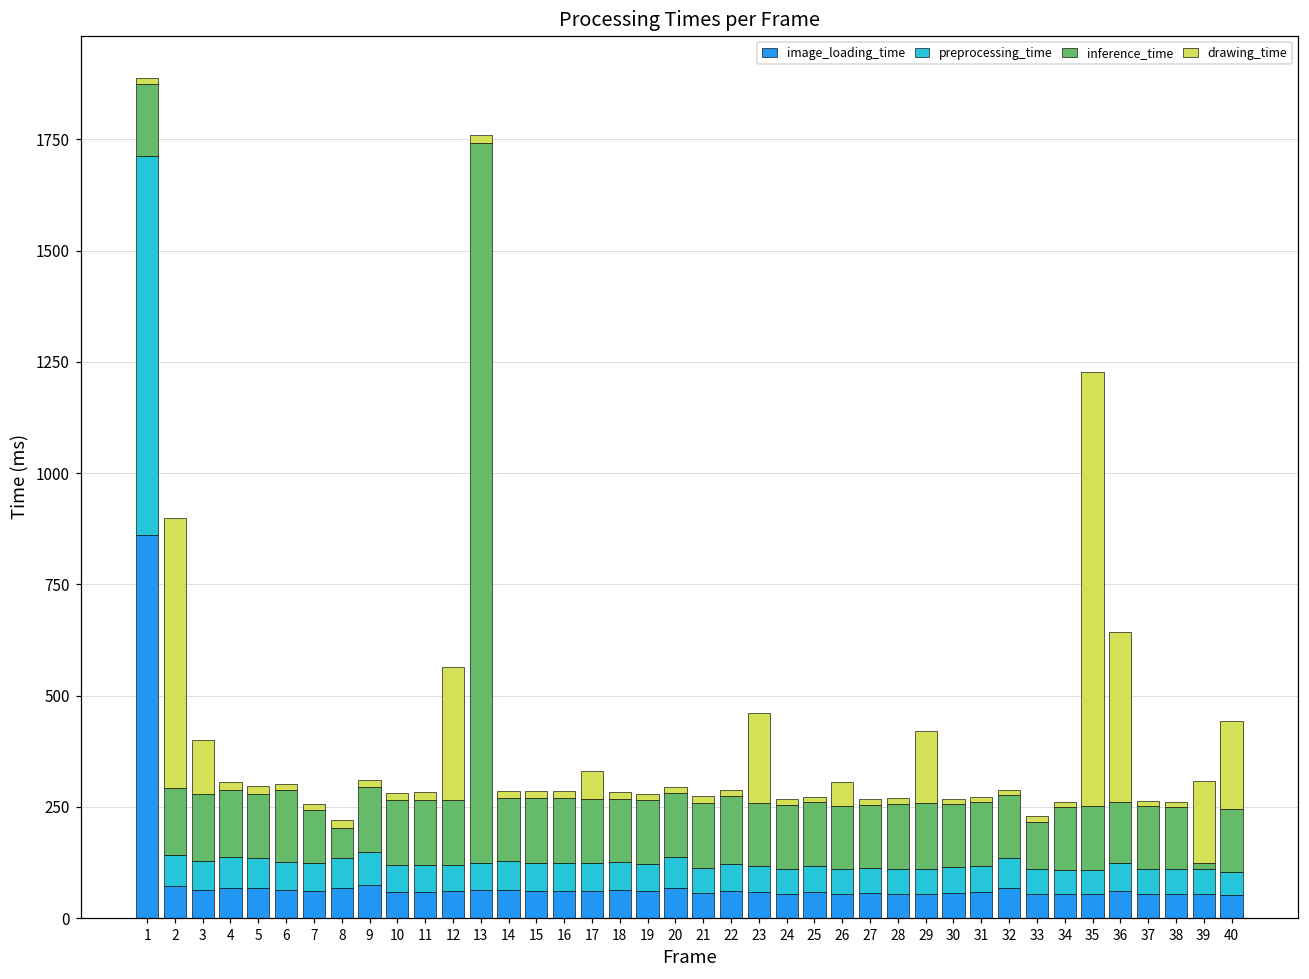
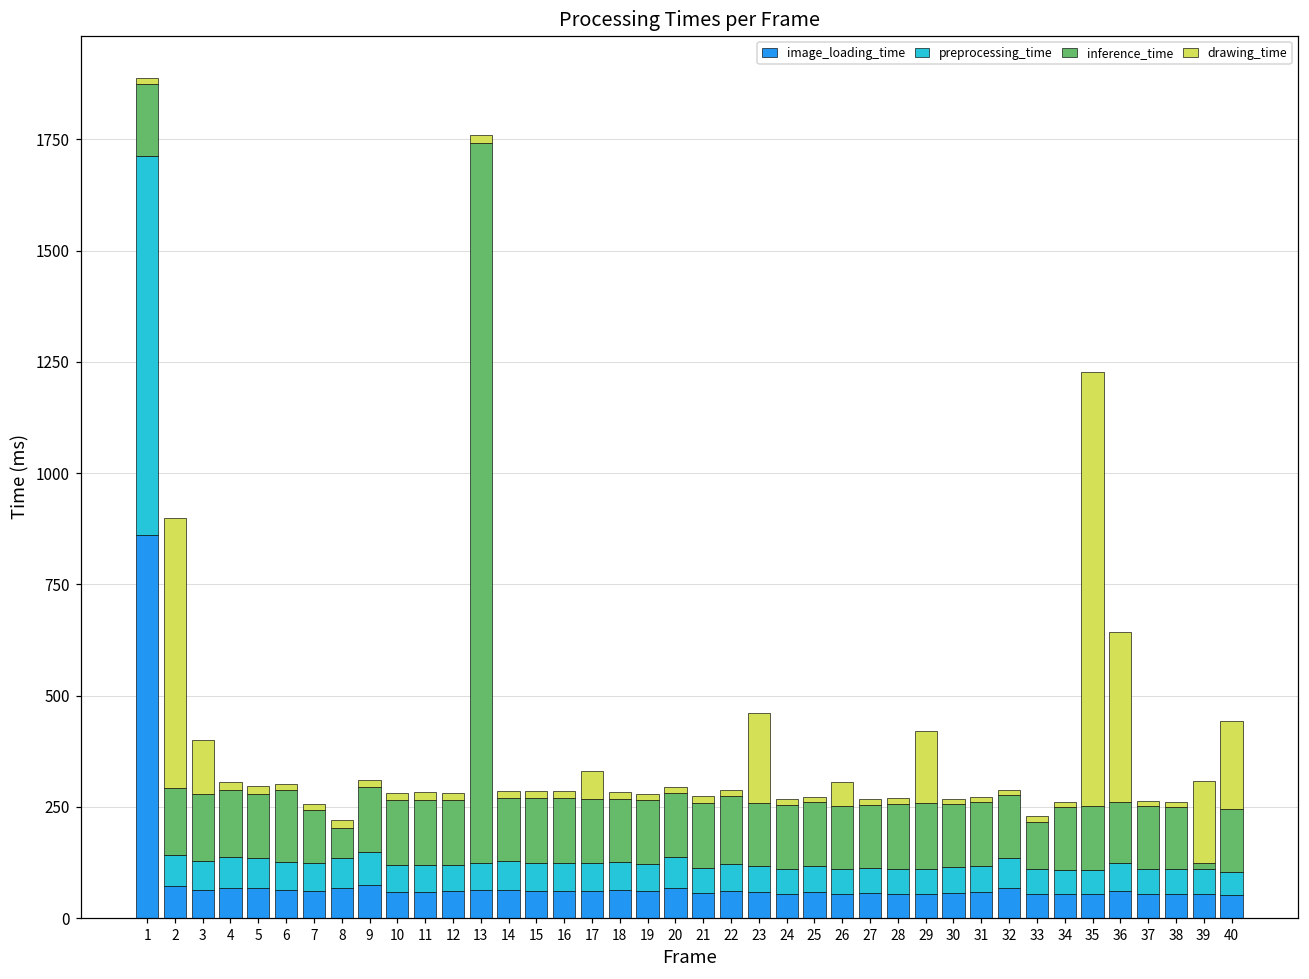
  {
    "inference_time": {
      "1": 160,
      "2": 150,
      "3": 150,
      "4": 150,
      "5": 140,
      "6": 160,
      "7": 120,
      "8": 70,
      "9": 150,
      "10": 150,
      "11": 150,
      "12": 140,
      "13": 1620,
      "14": 140,
      "15": 140,
      "16": 150,
      "17": 140,
      "18": 140,
      "19": 140,
      "20": 140,
      "21": 150,
      "22": 150,
      "23": 140,
      "24": 140,
      "25": 140,
      "26": 140,
      "27": 140,
      "28": 150,
      "29": 150,
      "30": 140,
      "31": 140,
      "32": 140,
      "33": 110,
      "34": 140,
      "35": 140,
      "36": 140,
      "37": 140,
      "38": 140,
      "39": 10,
      "40": 140
    },
    "drawing_time": {
      "1": 20,
      "2": 610,
      "3": 120,
      "4": 20,
      "5": 20,
      "6": 10,
      "7": 20,
      "8": 20,
      "9": 20,
      "10": 10,
      "11": 20,
-     "12": 300,
+     "12": 20,
      "13": 20,
      "14": 20,
      "15": 20,
      "16": 20,
      "17": 60,
      "18": 20,
      "19": 10,
      "20": 10,
      "21": 20,
      "22": 10,
      "23": 200,
      "24": 10,
      "25": 10,
      "26": 50,
      "27": 10,
      "28": 10,
      "29": 160,
      "30": 10,
      "31": 10,
      "32": 10,
      "33": 10,
      "34": 10,
      "35": 970,
      "36": 380,
      "37": 10,
      "38": 10,
      "39": 180,
      "40": 200
    }
  }
